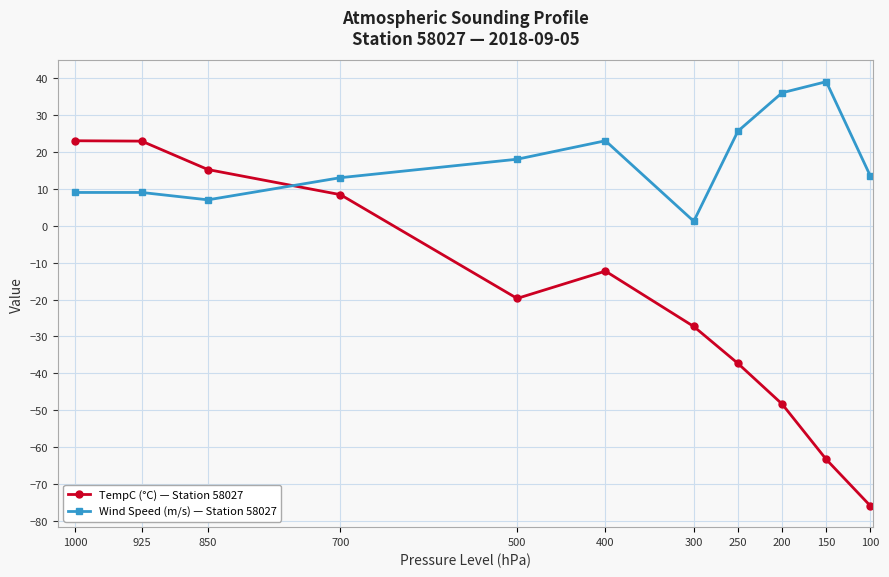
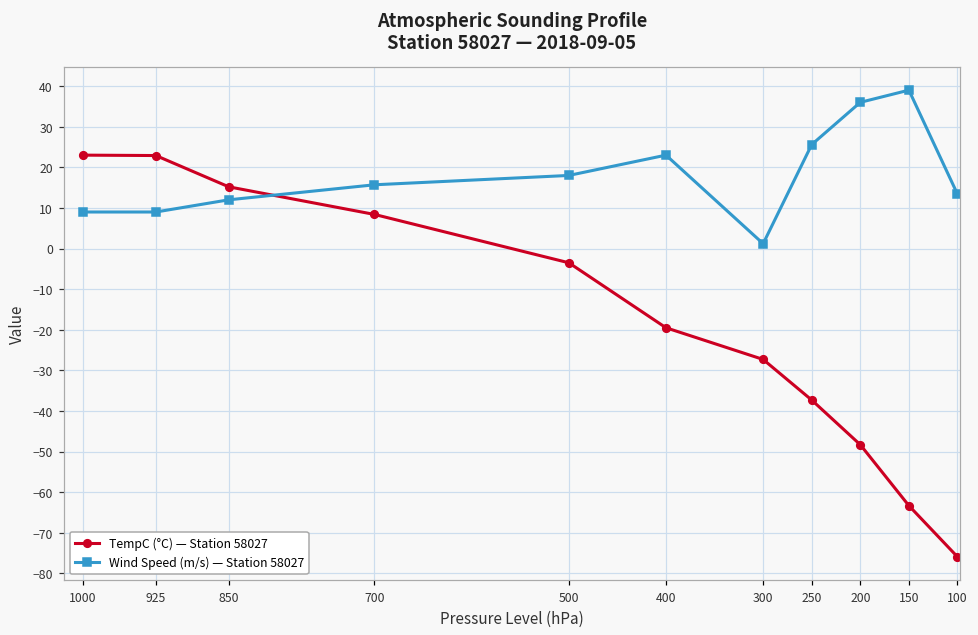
  {
    "TempC (°C) — Station 58027": {
      "1000": 23,
      "925": 23,
      "850": 15,
      "700": 8,
-     "500": -20,
-     "400": -12,
+     "500": -4,
+     "400": -20,
      "300": -27,
      "250": -37,
      "200": -48,
      "150": -63,
      "100": -76
    },
    "Wind Speed (m/s) — Station 58027": {
      "1000": 9,
      "925": 9,
-     "850": 7,
-     "700": 13,
+     "850": 12,
+     "700": 16,
      "500": 18,
      "400": 23,
      "300": 1,
      "250": 26,
      "200": 36,
      "150": 39,
      "100": 13
    }
  }
